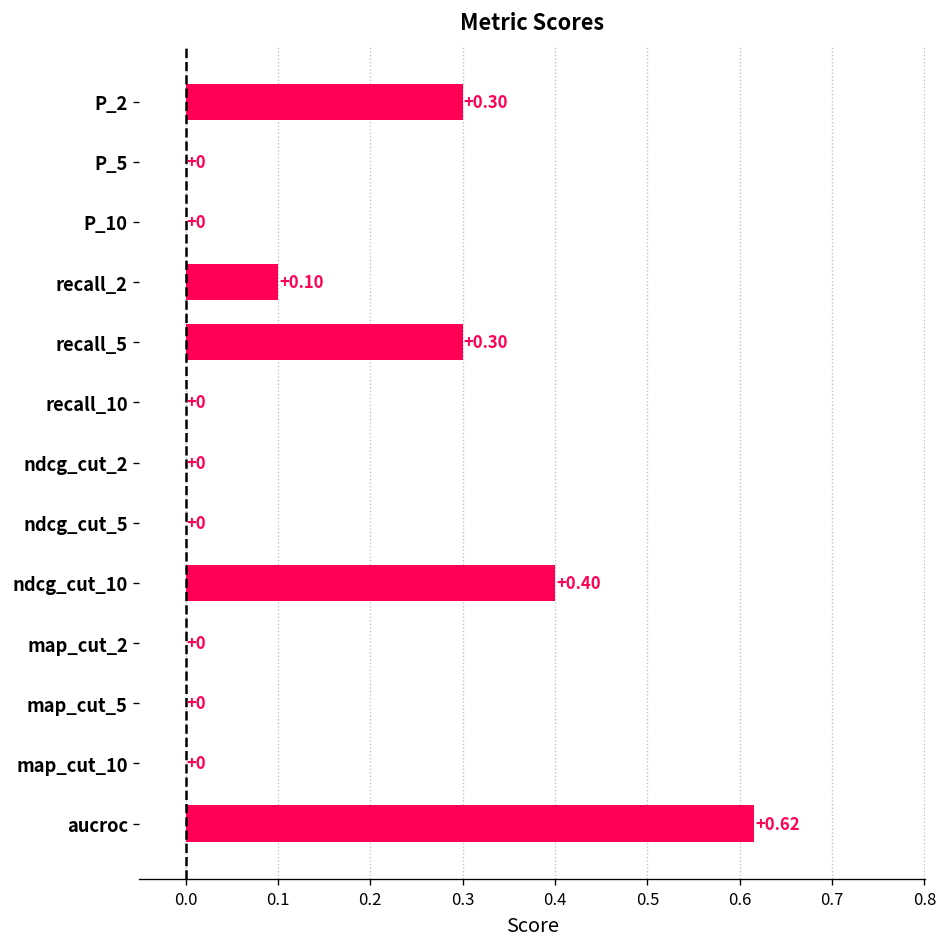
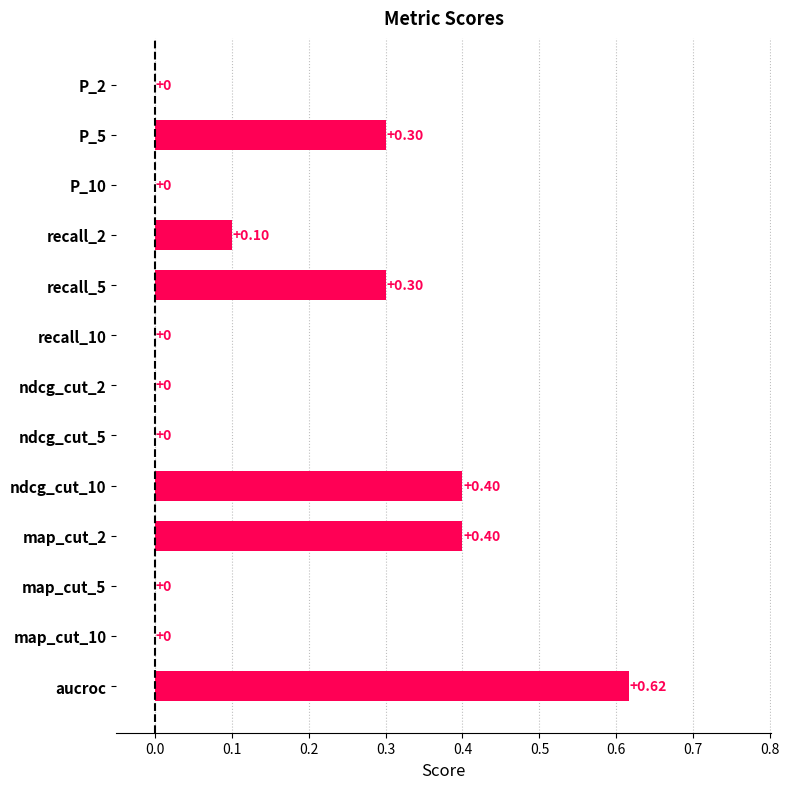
  {
-   "P_2": "+0.30",
-   "P_5": "+0",
+   "P_2": "+0",
+   "P_5": "+0.30",
    "P_10": "+0",
    "recall_2": "+0.10",
    "recall_5": "+0.30",
    "recall_10": "+0",
    "ndcg_cut_2": "+0",
    "ndcg_cut_5": "+0",
    "ndcg_cut_10": "+0.40",
-   "map_cut_2": "+0",
+   "map_cut_2": "+0.40",
    "map_cut_5": "+0",
    "map_cut_10": "+0",
    "aucroc": "+0.62"
  }
